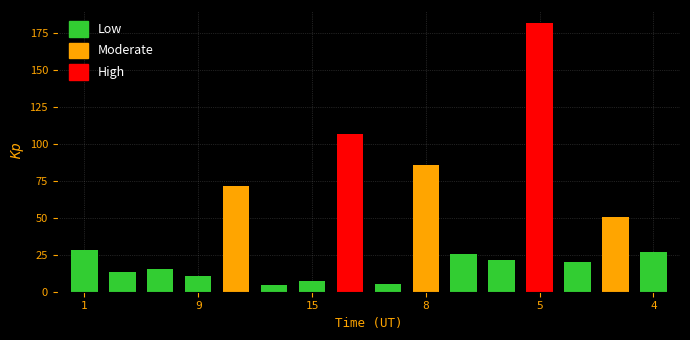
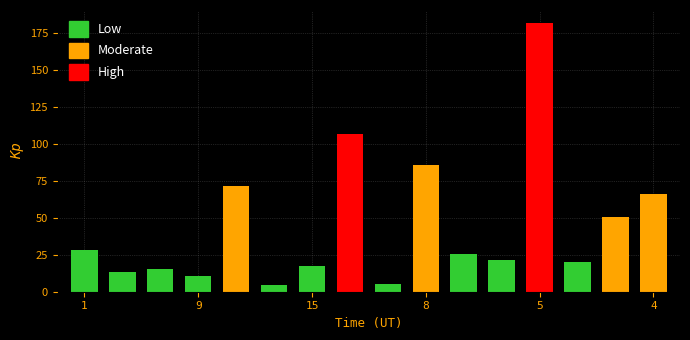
  {
    "1": 28,
    "9": 11,
-   "15": 7,
+   "15": 18,
    "8": 86,
    "5": 181,
-   "4": 27
+   "4": 66
  }
